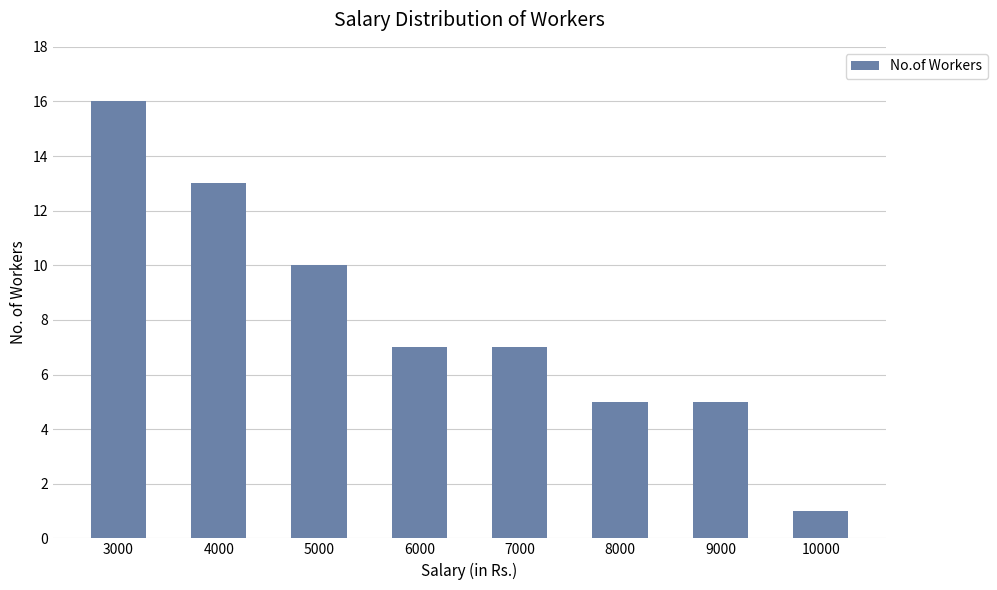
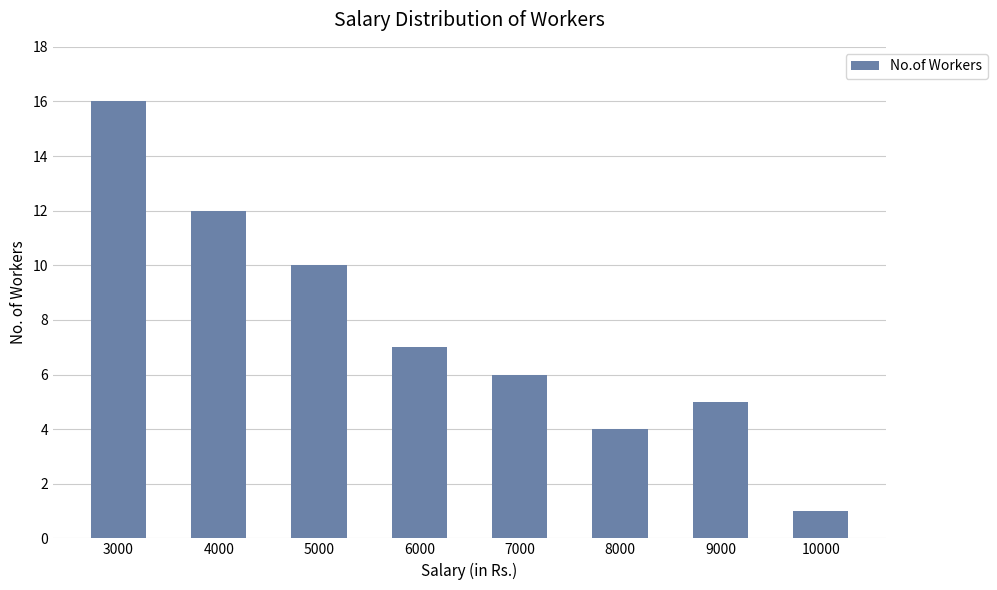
  {
    "3000": 16,
-   "4000": 13,
+   "4000": 12,
    "5000": 10,
    "6000": 7,
-   "7000": 7,
-   "8000": 5,
+   "7000": 6,
+   "8000": 4,
    "9000": 5,
    "10000": 1
  }
